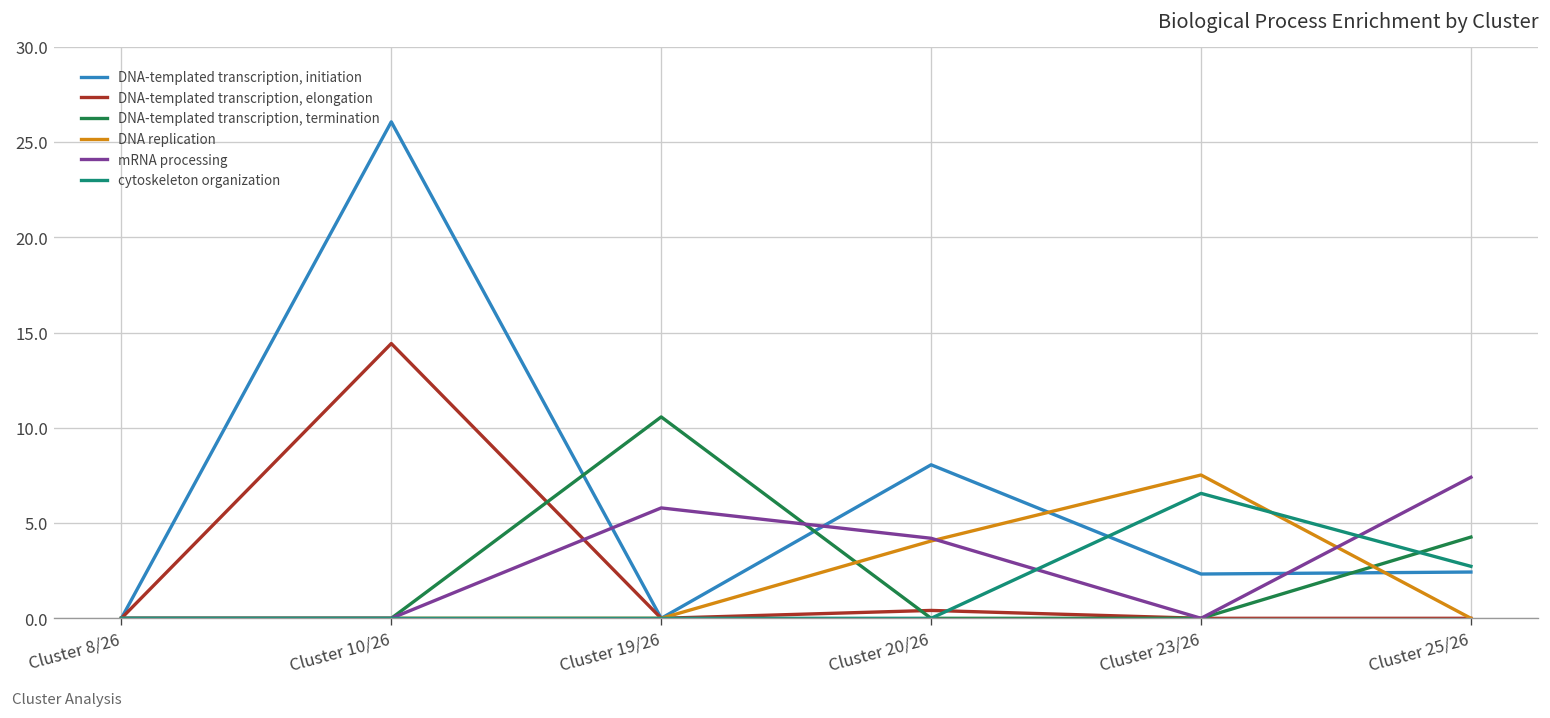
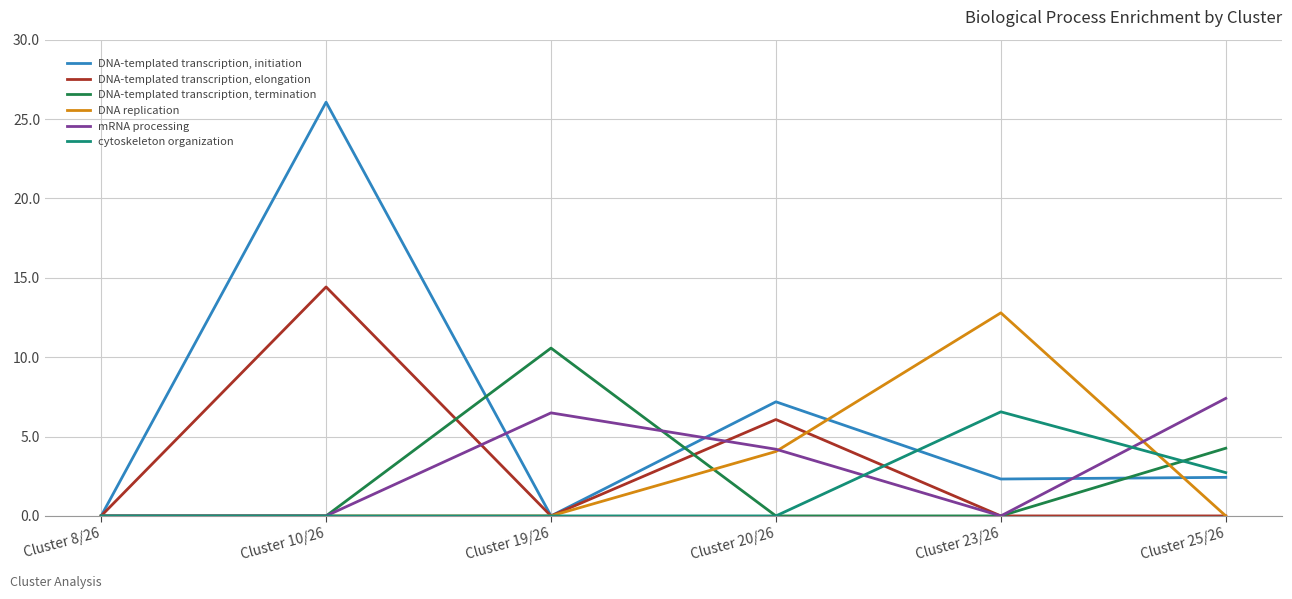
  {
    "DNA-templated transcription, initiation": {
      "Cluster 10/26": 26.1,
-     "Cluster 20/26": 8.1,
+     "Cluster 20/26": 7.2,
      "Cluster 23/26": 2.3,
      "Cluster 25/26": 2.4
    },
    "DNA-templated transcription, elongation": {
      "Cluster 10/26": 14.4,
-     "Cluster 20/26": 0.4
+     "Cluster 20/26": 6.1
    },
    "DNA replication": {
-     "Cluster 23/26": 7.5
+     "Cluster 23/26": 12.8
    },
    "mRNA processing": {
-     "Cluster 19/26": 5.8,
+     "Cluster 19/26": 6.5,
      "Cluster 25/26": 7.4
    }
  }
